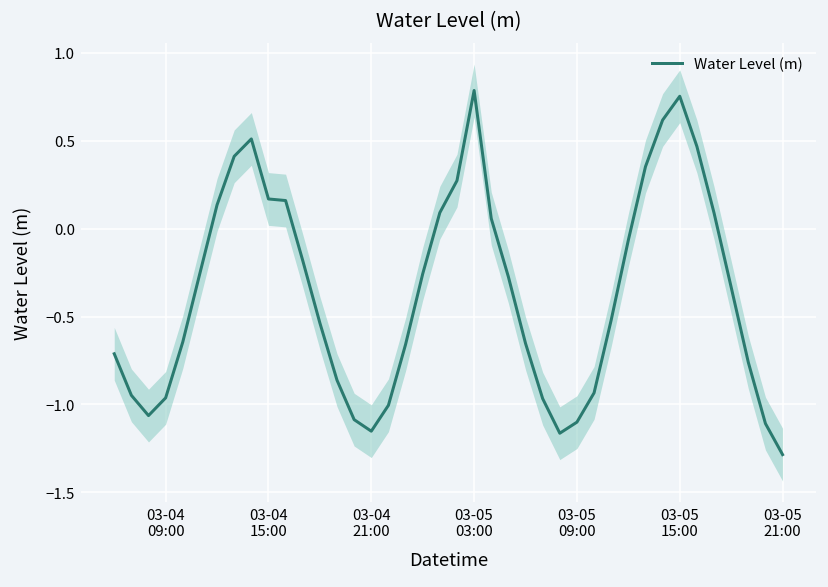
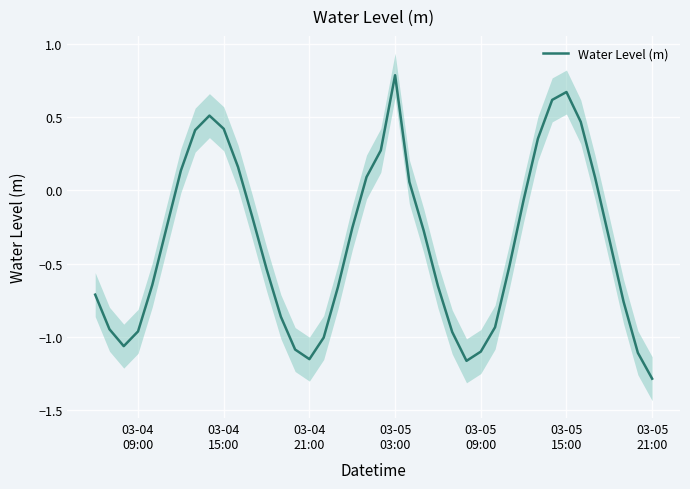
  {
    "Water Level (m)": {
      "03-04 09:00": -0.96,
-     "03-04 15:00": 0.17,
+     "03-04 15:00": 0.42,
      "03-04 21:00": -1.15,
      "03-05 03:00": 0.79,
      "03-05 09:00": -1.10,
-     "03-05 15:00": 0.75,
+     "03-05 15:00": 0.67,
      "03-05 21:00": -1.29
    }
  }
